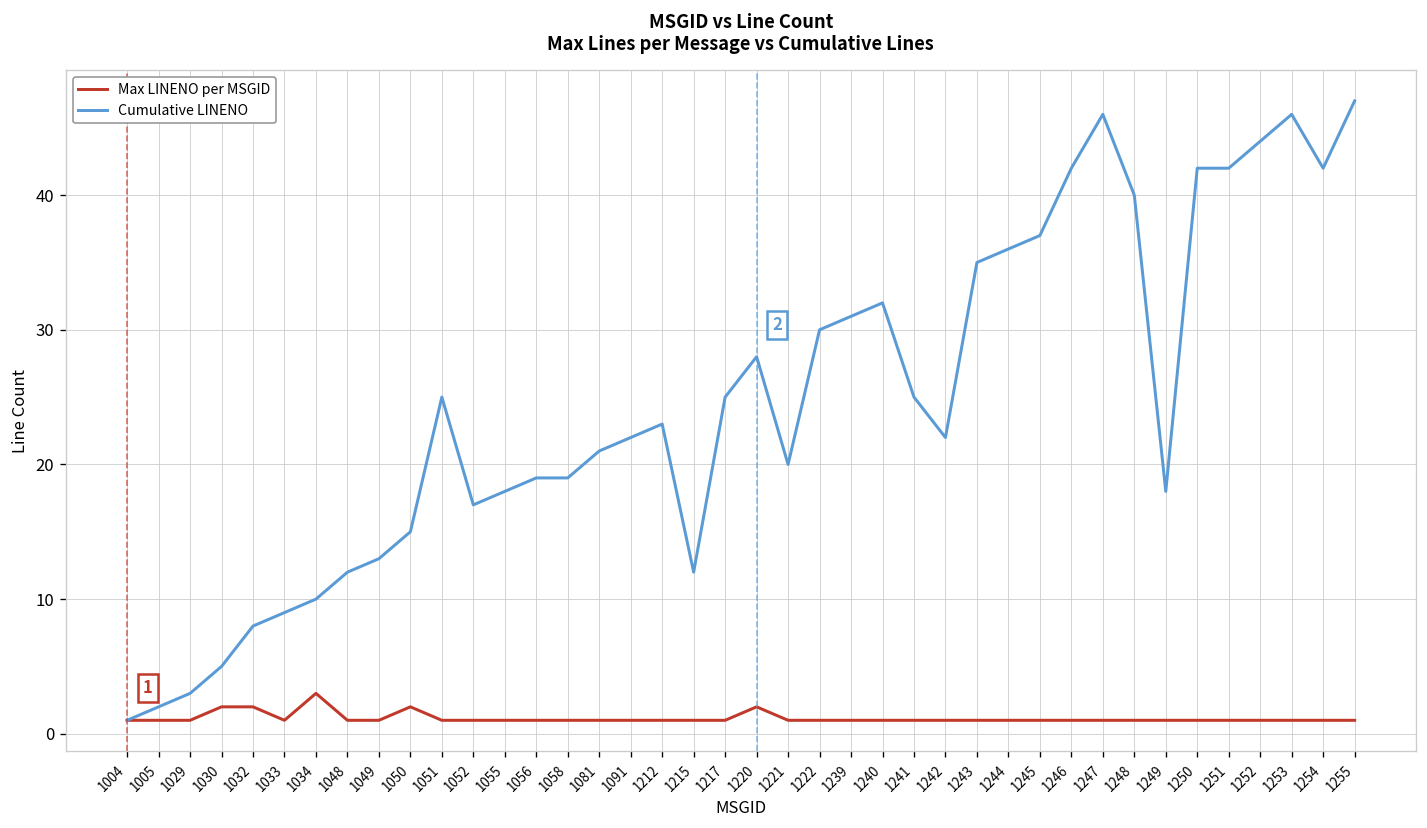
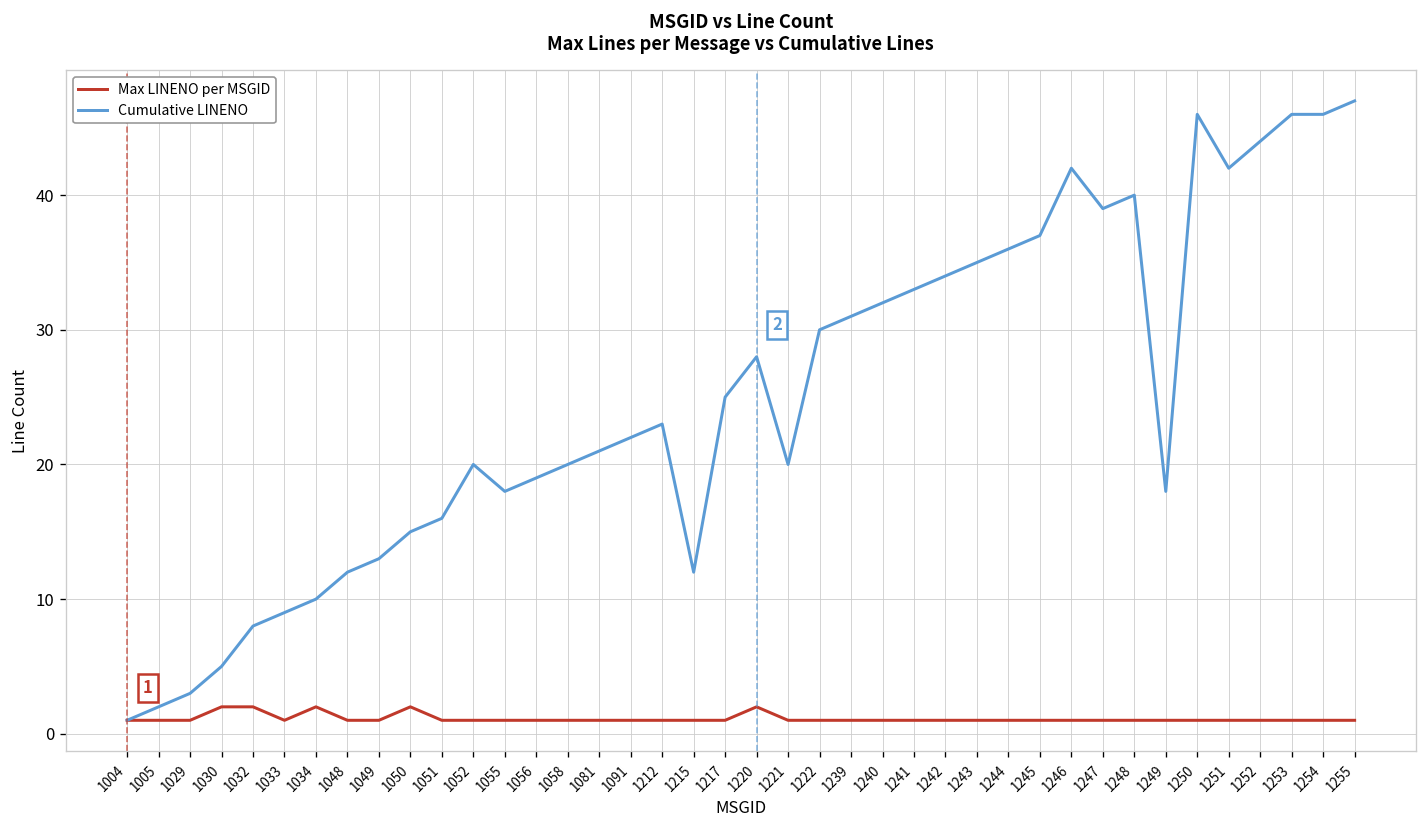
  {
    "Max LINENO per MSGID": {
      "1029": 1,
      "1030": 2,
      "1032": 2,
      "1033": 1,
-     "1034": 3,
+     "1034": 2,
      "1048": 1,
      "1049": 1,
      "1050": 2,
      "1051": 1,
      "1052": 1,
      "1055": 1,
      "1056": 1,
      "1058": 1,
      "1081": 1,
      "1091": 1,
      "1212": 1,
      "1215": 1,
      "1217": 1,
      "1220": 2,
      "1221": 1,
      "1222": 1,
      "1239": 1,
      "1240": 1,
      "1241": 1,
      "1242": 1,
      "1243": 1,
      "1244": 1,
      "1245": 1,
      "1246": 1,
      "1247": 1,
      "1248": 1,
      "1249": 1,
      "1250": 1,
      "1251": 1,
      "1252": 1,
      "1253": 1,
      "1254": 1,
      "1255": 1
    },
    "Cumulative LINENO": {
      "1029": 3,
      "1030": 5,
      "1032": 8,
      "1033": 9,
      "1034": 10,
      "1048": 12,
      "1049": 13,
      "1050": 15,
-     "1051": 25,
-     "1052": 17,
+     "1051": 16,
+     "1052": 20,
      "1055": 18,
      "1056": 19,
-     "1058": 19,
+     "1058": 20,
      "1081": 21,
      "1091": 22,
      "1212": 23,
      "1215": 12,
      "1217": 25,
      "1221": 20,
      "1222": 30,
      "1239": 31,
      "1240": 32,
-     "1241": 25,
-     "1242": 22,
+     "1241": 33,
+     "1242": 34,
      "1243": 35,
      "1244": 36,
      "1245": 37,
      "1246": 42,
-     "1247": 46,
+     "1247": 39,
      "1248": 40,
      "1249": 18,
-     "1250": 42,
+     "1250": 46,
      "1251": 42,
      "1252": 44,
      "1253": 46,
-     "1254": 42,
+     "1254": 46,
      "1255": 47
    }
  }
